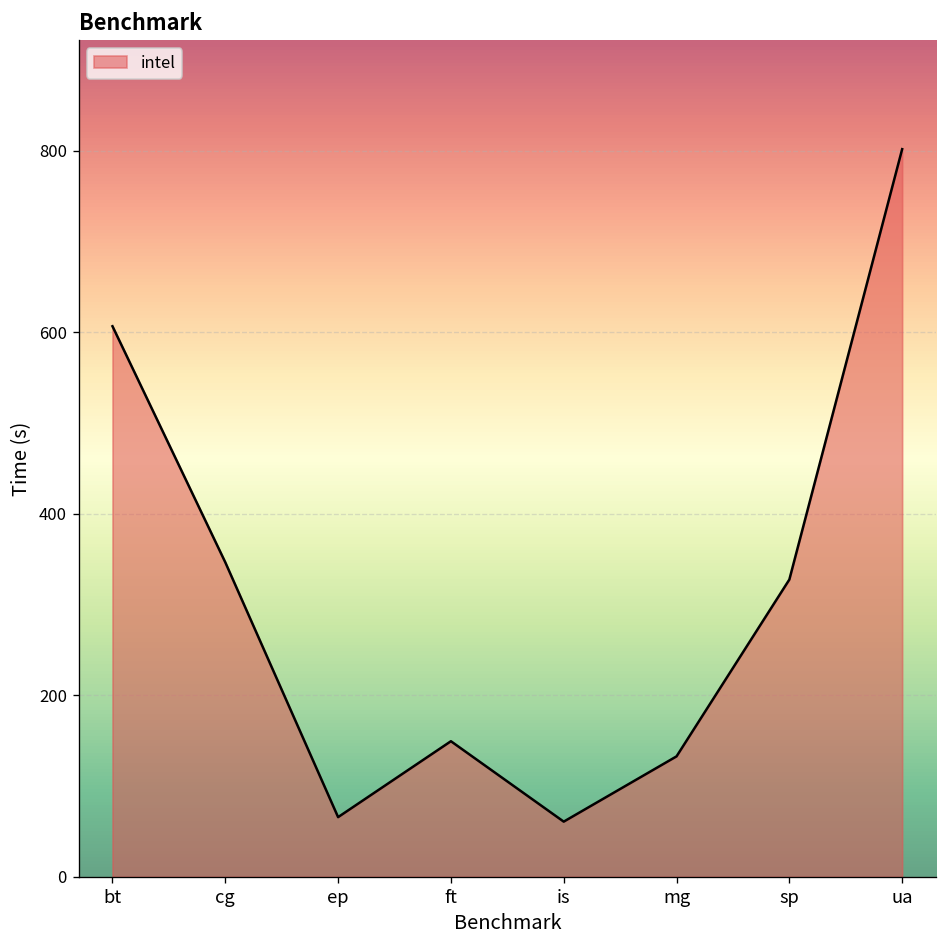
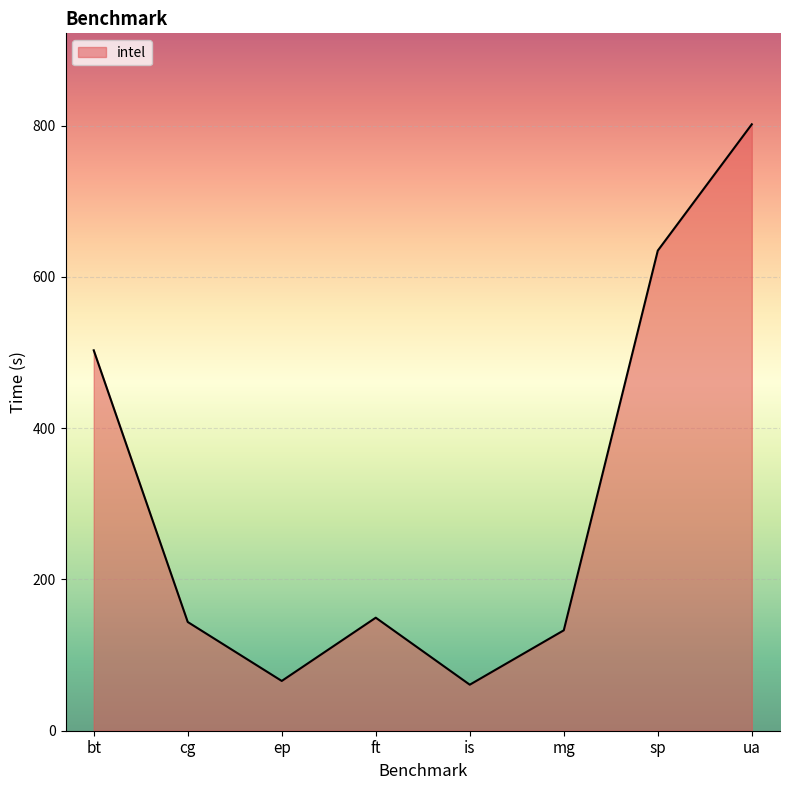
  {
-   "bt": 610,
-   "cg": 350,
+   "bt": 500,
+   "cg": 140,
    "ep": 70,
    "ft": 150,
    "is": 60,
    "mg": 130,
-   "sp": 330,
+   "sp": 630,
    "ua": 800
  }
